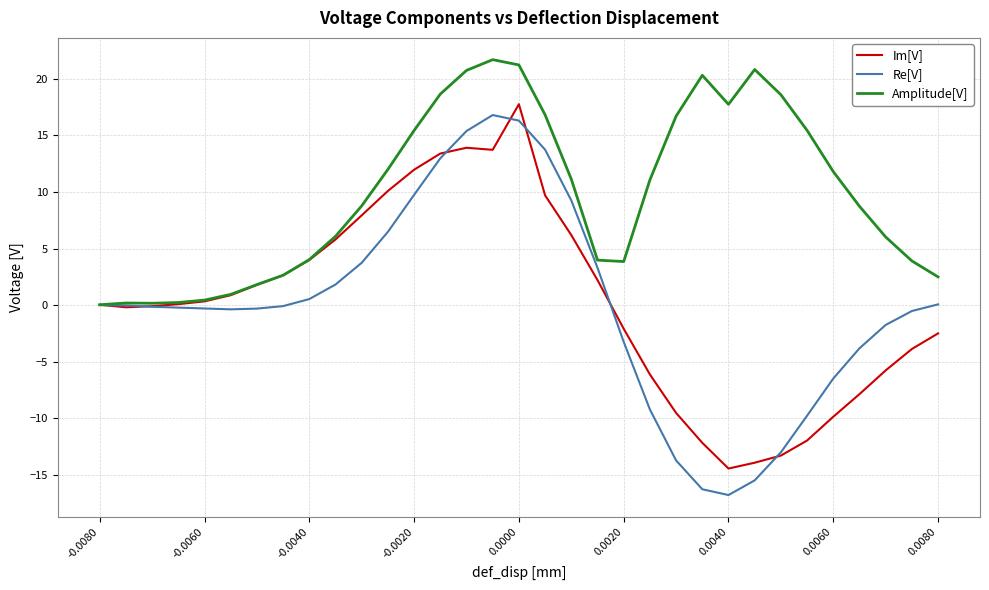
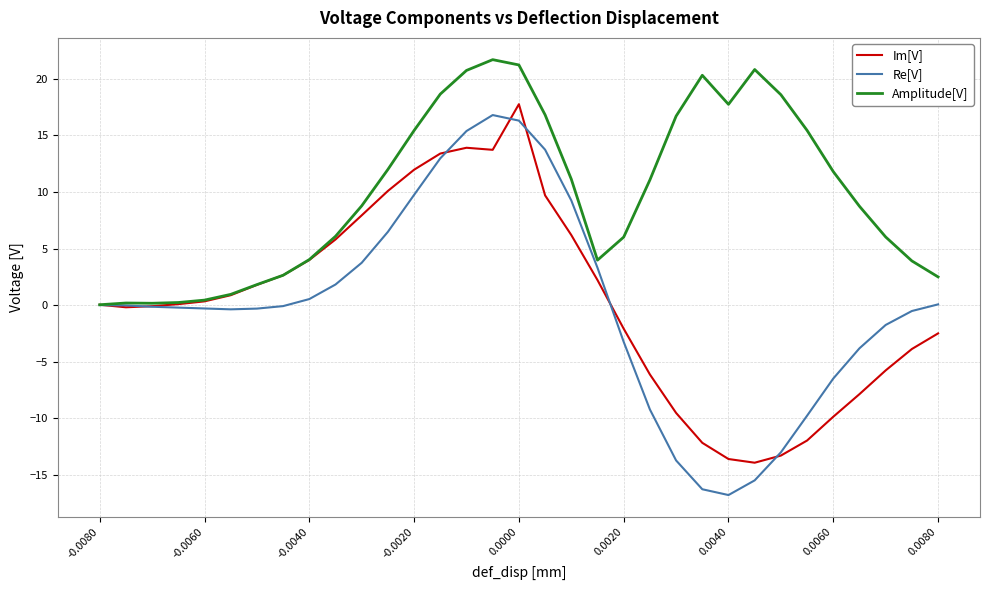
  {
    "Im[V]": {
      "-0.0020": 12.0,
      "0.0000": 17.7,
      "0.0020": -2.1,
-     "0.0040": -14.4,
+     "0.0040": -13.6,
      "0.0060": -9.8,
      "0.0080": -2.5
    },
    "Re[V]": {
      "-0.0060": -0.3,
      "-0.0040": 0.5,
      "-0.0020": 9.7,
      "0.0000": 16.3,
      "0.0020": -3.2,
      "0.0040": -16.8,
      "0.0060": -6.5,
      "0.0080": 0.1
    },
    "Amplitude[V]": {
      "-0.0020": 15.4,
      "0.0000": 21.2,
-     "0.0020": 3.8,
+     "0.0020": 6.0,
      "0.0040": 17.7,
      "0.0060": 11.8,
      "0.0080": 2.5
    }
  }
